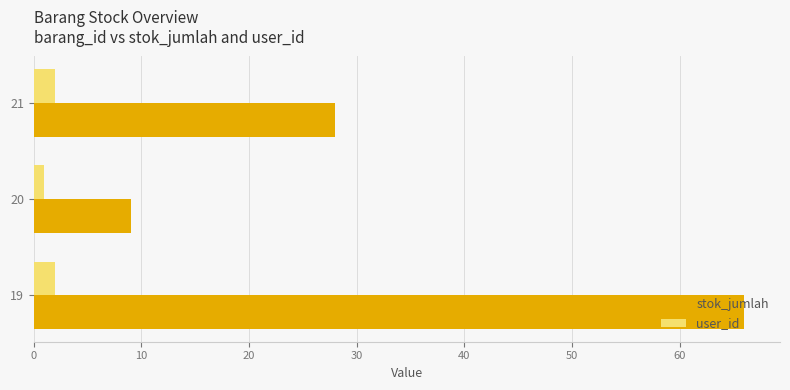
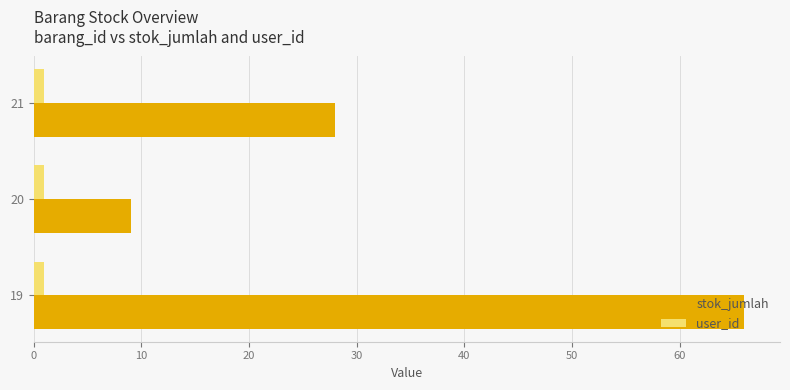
  {
    "stok_jumlah": {
      "21": 28,
      "20": 9,
      "19": 66
    },
    "user_id": {
-     "21": 2,
+     "21": 1,
      "20": 1,
-     "19": 2
+     "19": 1
    }
  }
